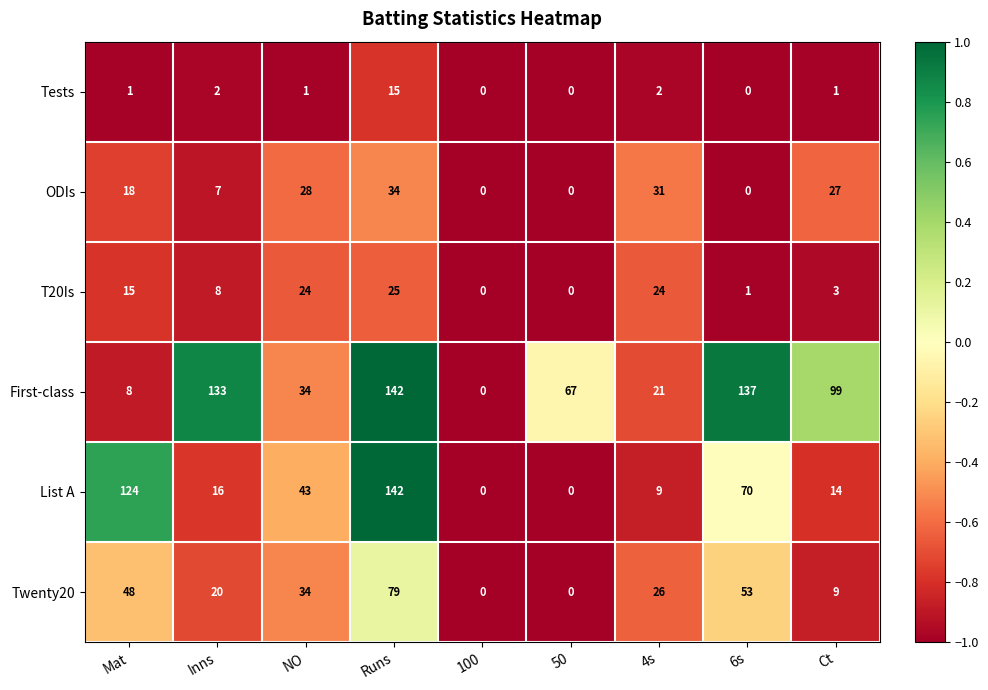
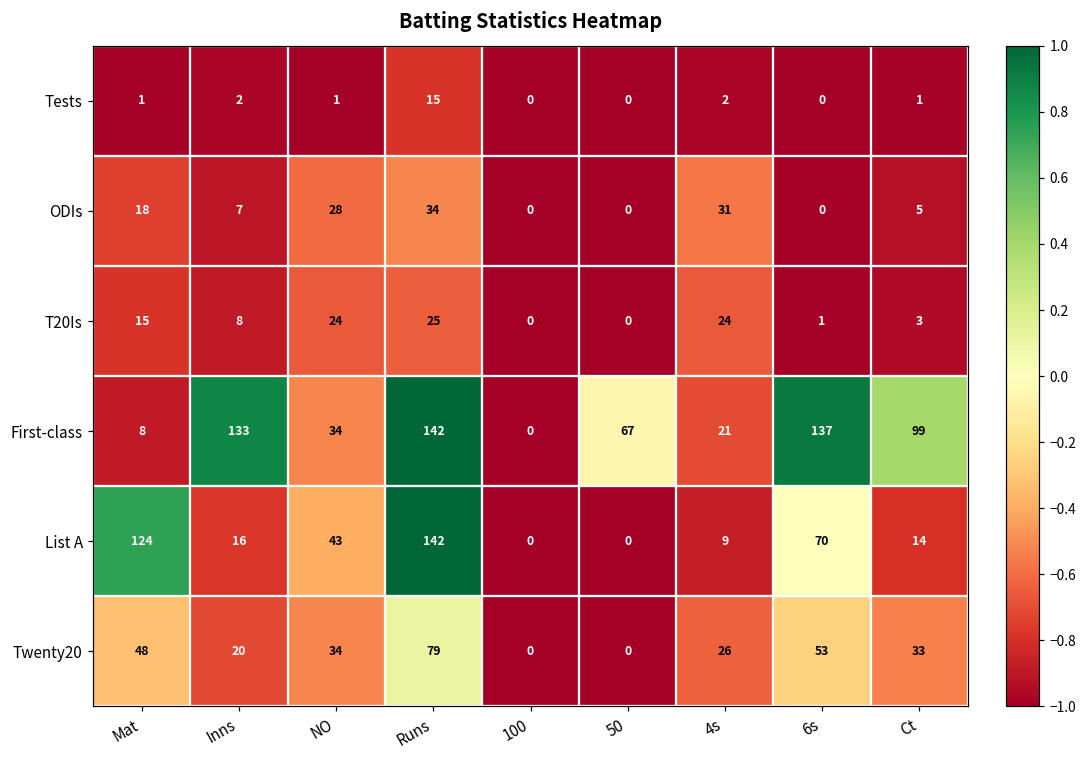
  {
    "Tests": {
      "Mat": 1,
      "Inns": 2,
      "NO": 1,
      "Runs": 15,
      "100": 0,
      "50": 0,
      "4s": 2,
      "6s": 0,
      "Ct": 1
    },
    "ODIs": {
      "Mat": 18,
      "Inns": 7,
      "NO": 28,
      "Runs": 34,
      "100": 0,
      "50": 0,
      "4s": 31,
      "6s": 0,
-     "Ct": 27
+     "Ct": 5
    },
    "T20Is": {
      "Mat": 15,
      "Inns": 8,
      "NO": 24,
      "Runs": 25,
      "100": 0,
      "50": 0,
      "4s": 24,
      "6s": 1,
      "Ct": 3
    },
    "First-class": {
      "Mat": 8,
      "Inns": 133,
      "NO": 34,
      "Runs": 142,
      "100": 0,
      "50": 67,
      "4s": 21,
      "6s": 137,
      "Ct": 99
    },
    "List A": {
      "Mat": 124,
      "Inns": 16,
      "NO": 43,
      "Runs": 142,
      "100": 0,
      "50": 0,
      "4s": 9,
      "6s": 70,
      "Ct": 14
    },
    "Twenty20": {
      "Mat": 48,
      "Inns": 20,
      "NO": 34,
      "Runs": 79,
      "100": 0,
      "50": 0,
      "4s": 26,
      "6s": 53,
-     "Ct": 9
+     "Ct": 33
    }
  }
